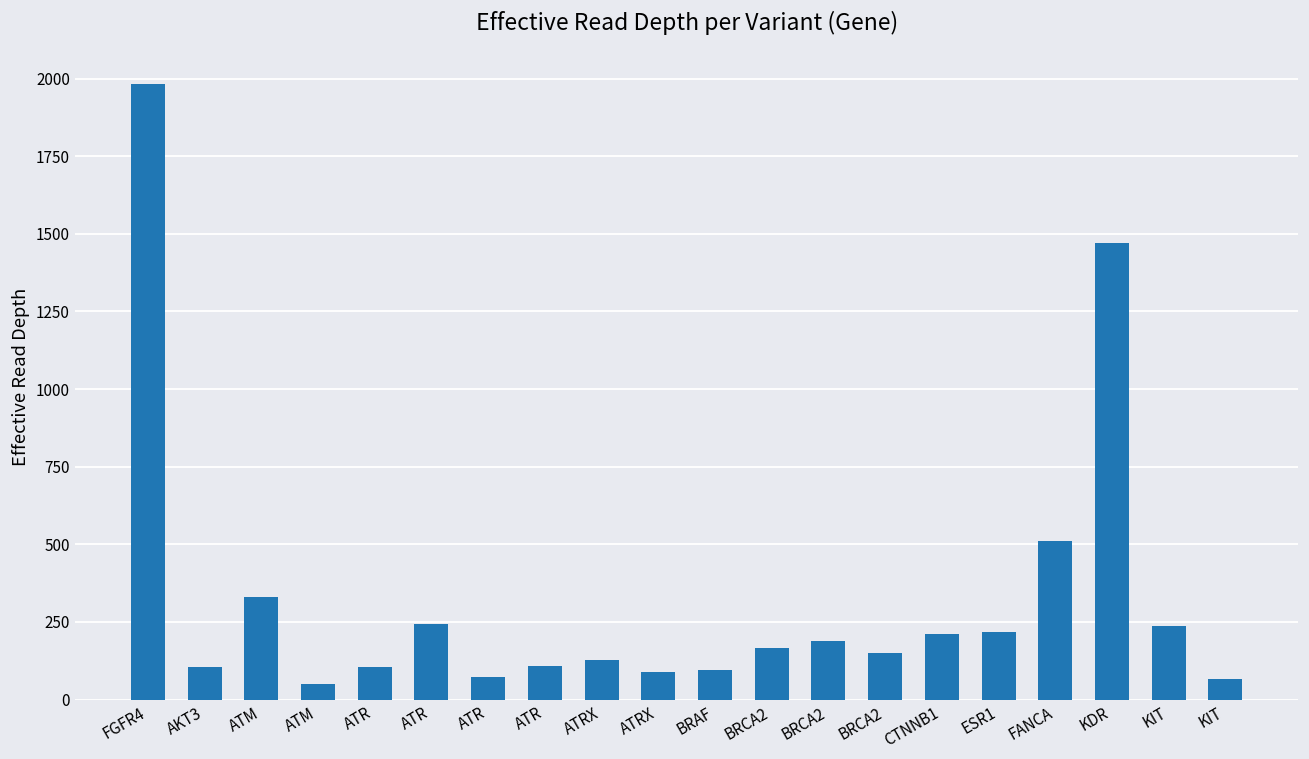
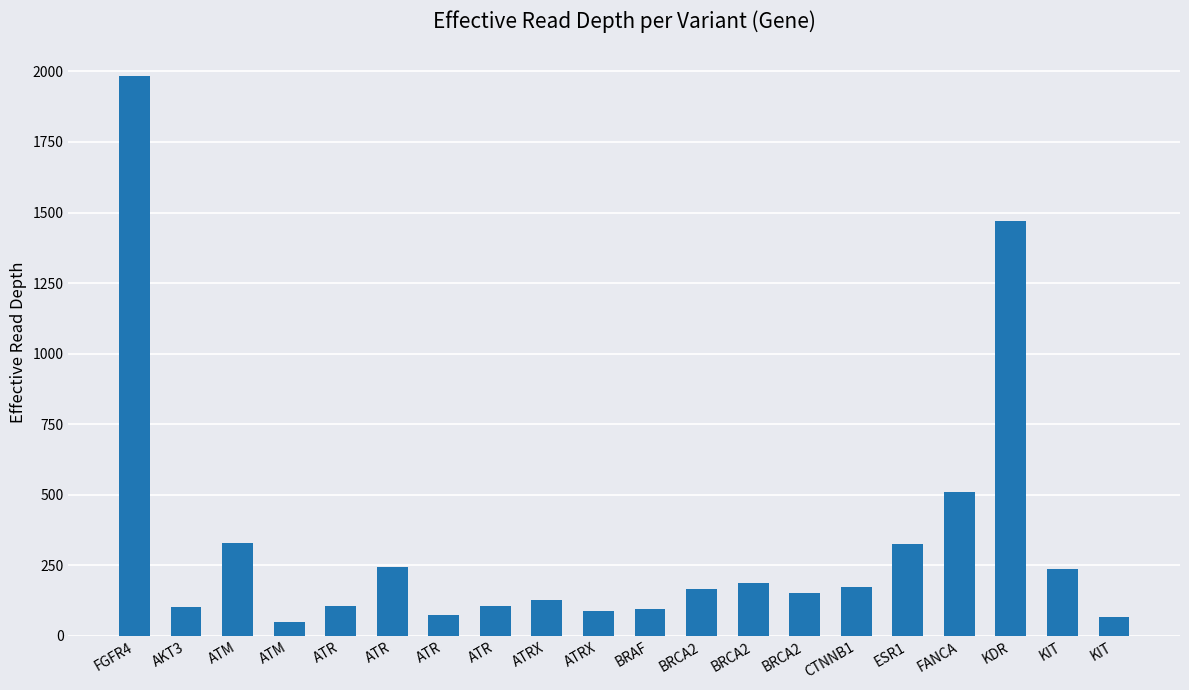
  {
    "FGFR4": 1980,
    "AKT3": 100,
    "BRAF": 100,
-   "CTNNB1": 210,
-   "ESR1": 220,
+   "CTNNB1": 170,
+   "ESR1": 320,
    "FANCA": 510,
    "KDR": 1470
  }
